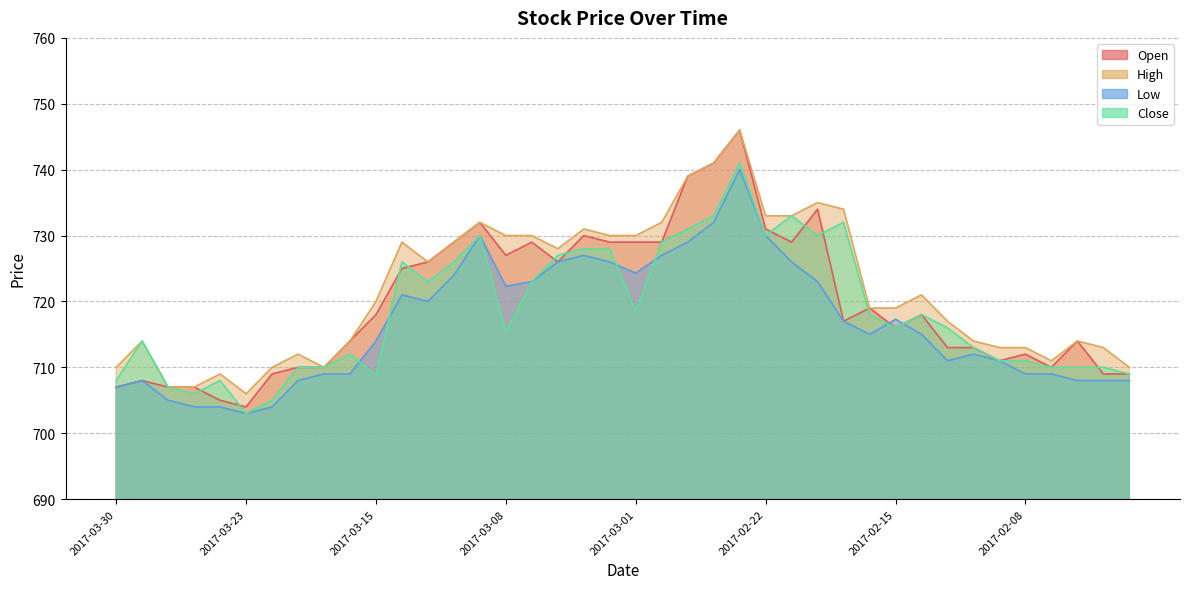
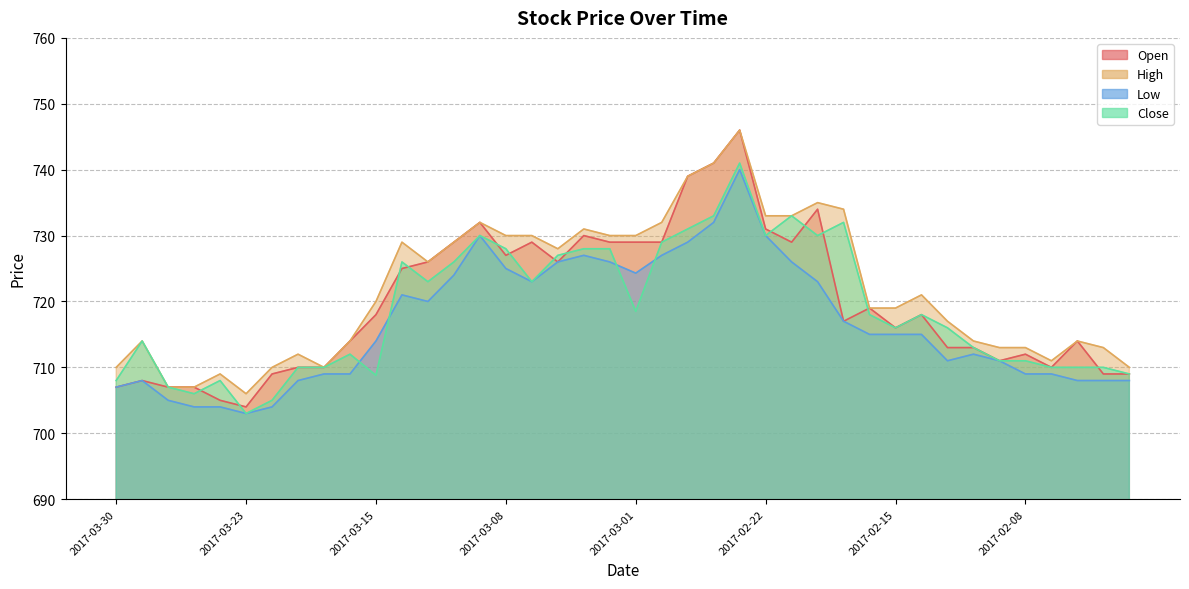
  {
    "Low": {
      "2017-03-15": 714,
-     "2017-03-08": 722,
+     "2017-03-08": 725,
      "2017-03-01": 724,
-     "2017-02-15": 717,
+     "2017-02-15": 715,
      "2017-02-08": 709
    },
    "Close": {
      "2017-03-30": 708,
      "2017-03-15": 709,
-     "2017-03-08": 715,
+     "2017-03-08": 728,
      "2017-03-01": 719,
      "2017-02-08": 711
    }
  }
